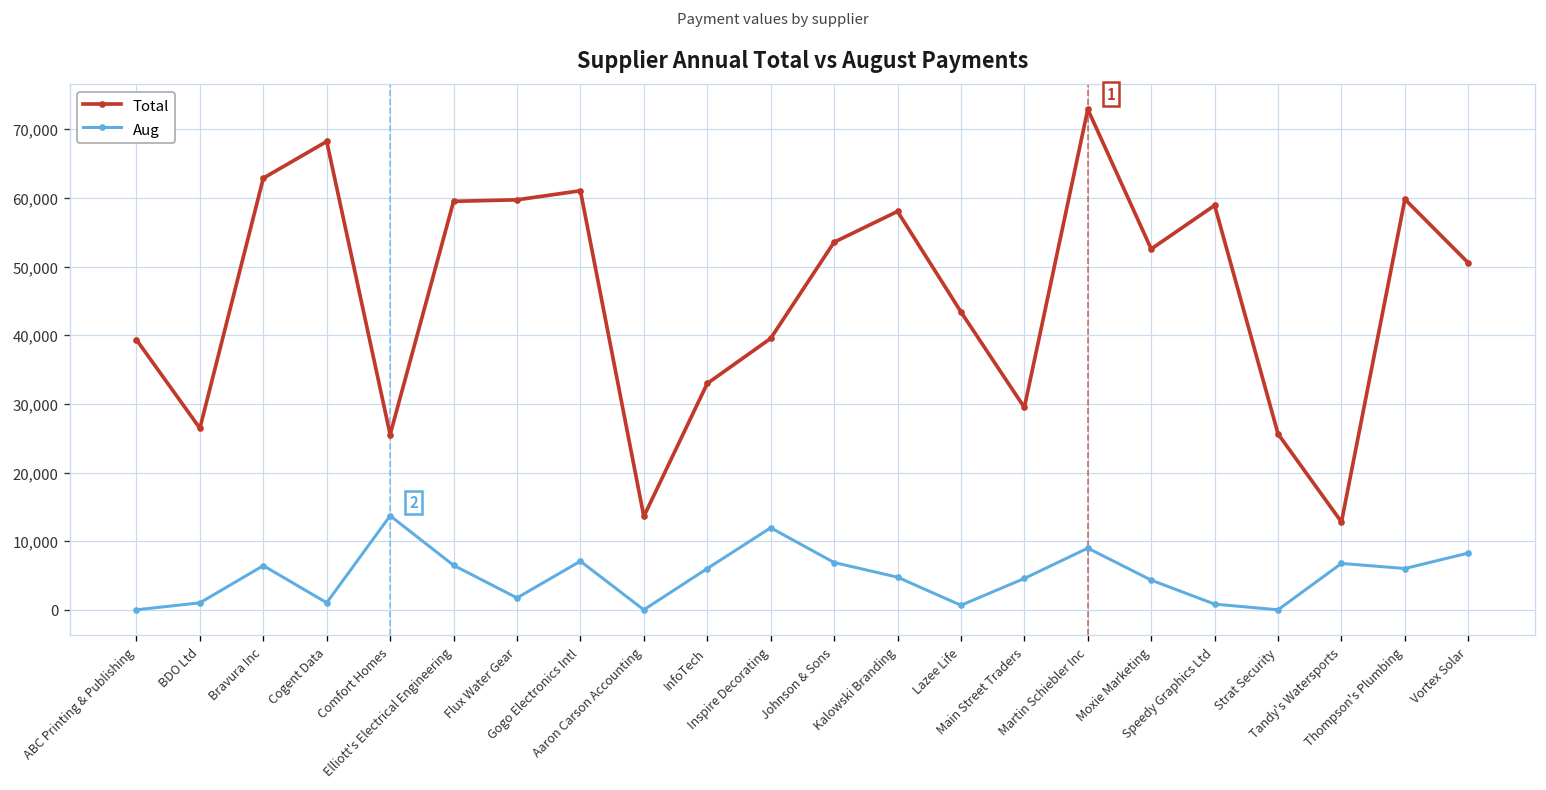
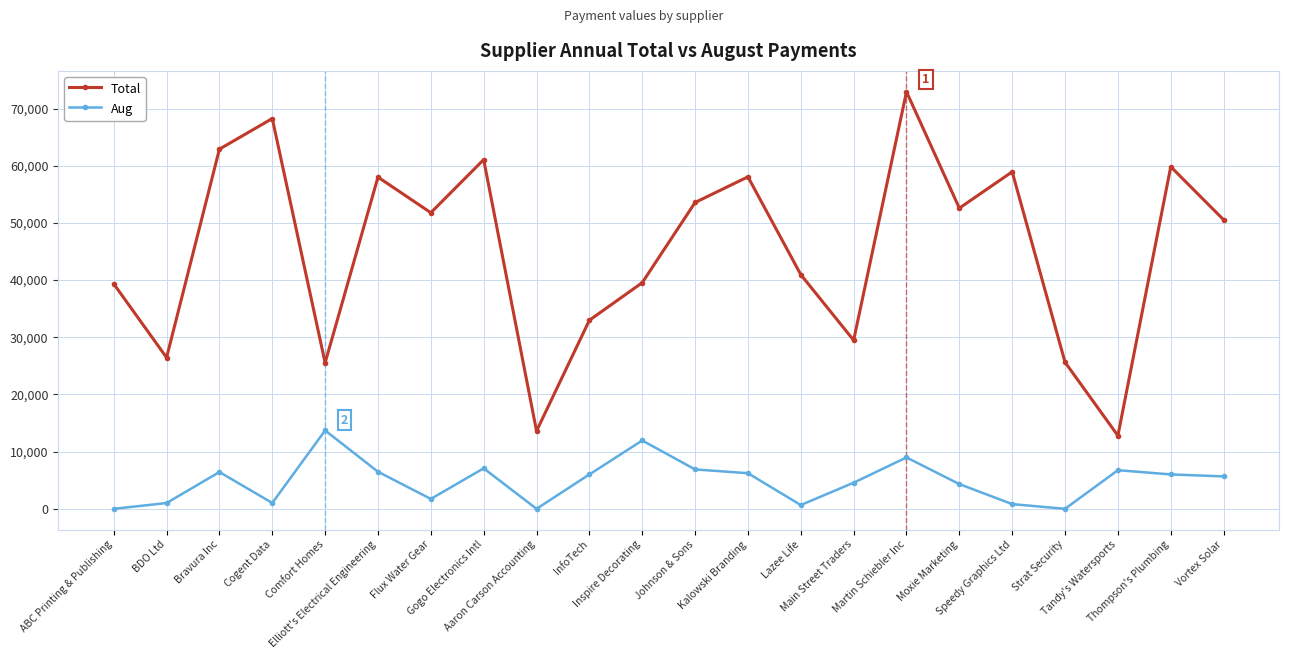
  {
    "Total": {
      "ABC Printing & Publishing": "39,000",
      "BDO Ltd": "26,000",
      "Bravura Inc": "63,000",
      "Cogent Data": "68,000",
      "Comfort Homes": "26,000",
-     "Elliott's Electrical Engineering": "60,000",
-     "Flux Water Gear": "60,000",
+     "Elliott's Electrical Engineering": "58,000",
+     "Flux Water Gear": "52,000",
      "Gogo Electronics Intl": "61,000",
      "Aaron Carson Accounting": "14,000",
      "InfoTech": "33,000",
      "Inspire Decorating": "40,000",
      "Johnson & Sons": "54,000",
      "Kalowski Branding": "58,000",
-     "Lazee Life": "43,000",
+     "Lazee Life": "41,000",
      "Main Street Traders": "29,000",
      "Moxie Marketing": "53,000",
      "Speedy Graphics Ltd": "59,000",
      "Strat Security": "26,000",
      "Tandy's Watersports": "13,000",
      "Thompson's Plumbing": "60,000",
      "Vortex Solar": "51,000"
    },
    "Aug": {
      "ABC Printing & Publishing": "0",
      "BDO Ltd": "1,000",
      "Bravura Inc": "6,000",
      "Cogent Data": "1,000",
      "Elliott's Electrical Engineering": "6,000",
      "Flux Water Gear": "2,000",
      "Gogo Electronics Intl": "7,000",
      "Aaron Carson Accounting": "0",
      "InfoTech": "6,000",
      "Inspire Decorating": "12,000",
      "Johnson & Sons": "7,000",
-     "Kalowski Branding": "5,000",
+     "Kalowski Branding": "6,000",
      "Lazee Life": "1,000",
      "Main Street Traders": "5,000",
      "Martin Schiebler Inc": "9,000",
      "Moxie Marketing": "4,000",
      "Speedy Graphics Ltd": "1,000",
      "Strat Security": "0",
      "Tandy's Watersports": "7,000",
      "Thompson's Plumbing": "6,000",
-     "Vortex Solar": "8,000"
+     "Vortex Solar": "6,000"
    }
  }
